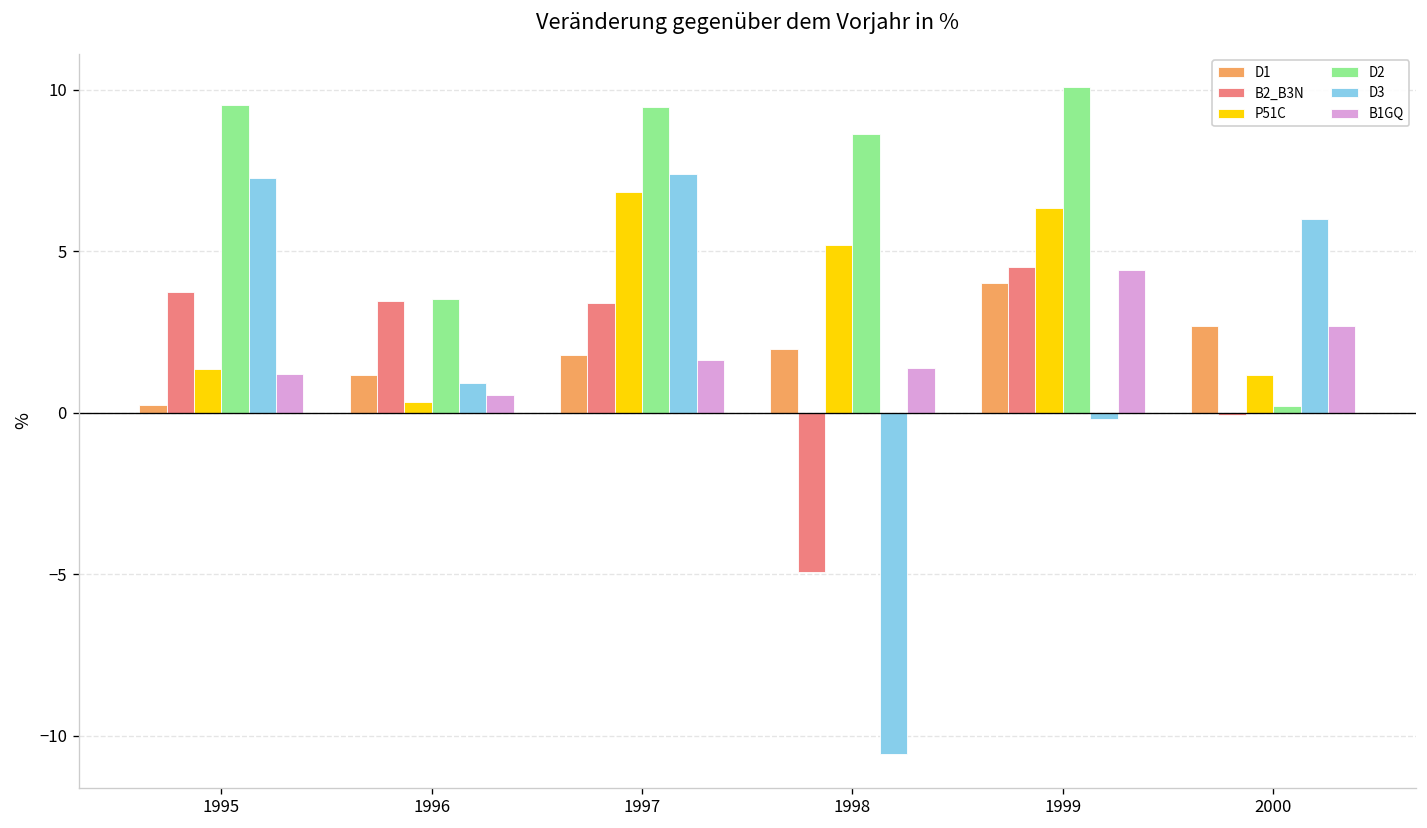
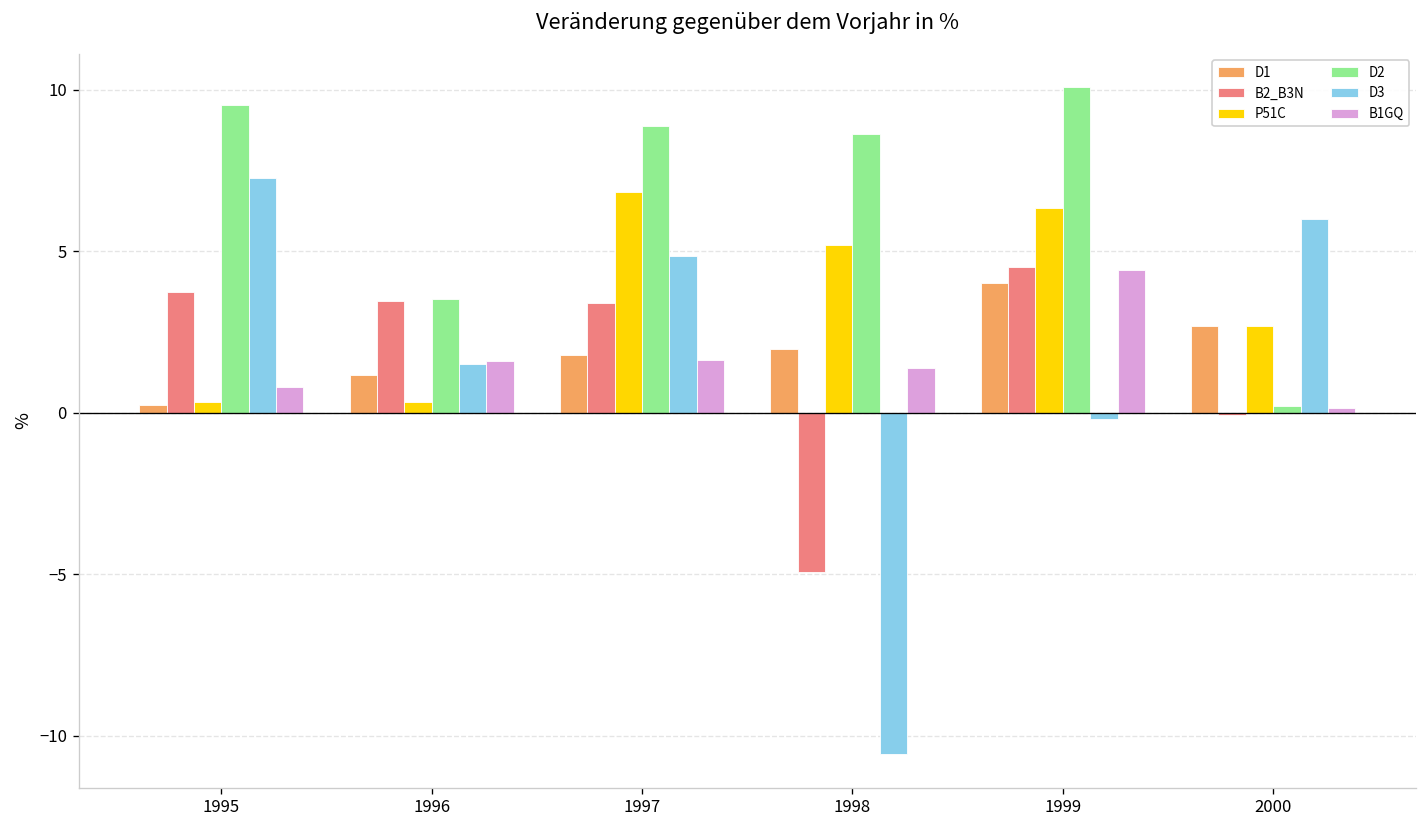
  {
    "P51C": {
-     "1995": 1.4,
+     "1995": 0.3,
      "1996": 0.3,
      "1997": 6.8,
      "1998": 5.2,
      "1999": 6.3,
-     "2000": 1.2
+     "2000": 2.7
    },
    "D2": {
      "1995": 9.5,
      "1996": 3.5,
-     "1997": 9.5,
+     "1997": 8.9,
      "1998": 8.6,
      "1999": 10.1,
      "2000": 0.2
    },
    "D3": {
      "1995": 7.3,
-     "1996": 0.9,
-     "1997": 7.4,
+     "1996": 1.5,
+     "1997": 4.8,
      "1998": -10.6,
      "1999": -0.2,
      "2000": 6.0
    },
    "B1GQ": {
-     "1995": 1.2,
-     "1996": 0.5,
+     "1995": 0.8,
+     "1996": 1.6,
      "1997": 1.6,
      "1998": 1.4,
      "1999": 4.4,
-     "2000": 2.7
+     "2000": 0.2
    }
  }
